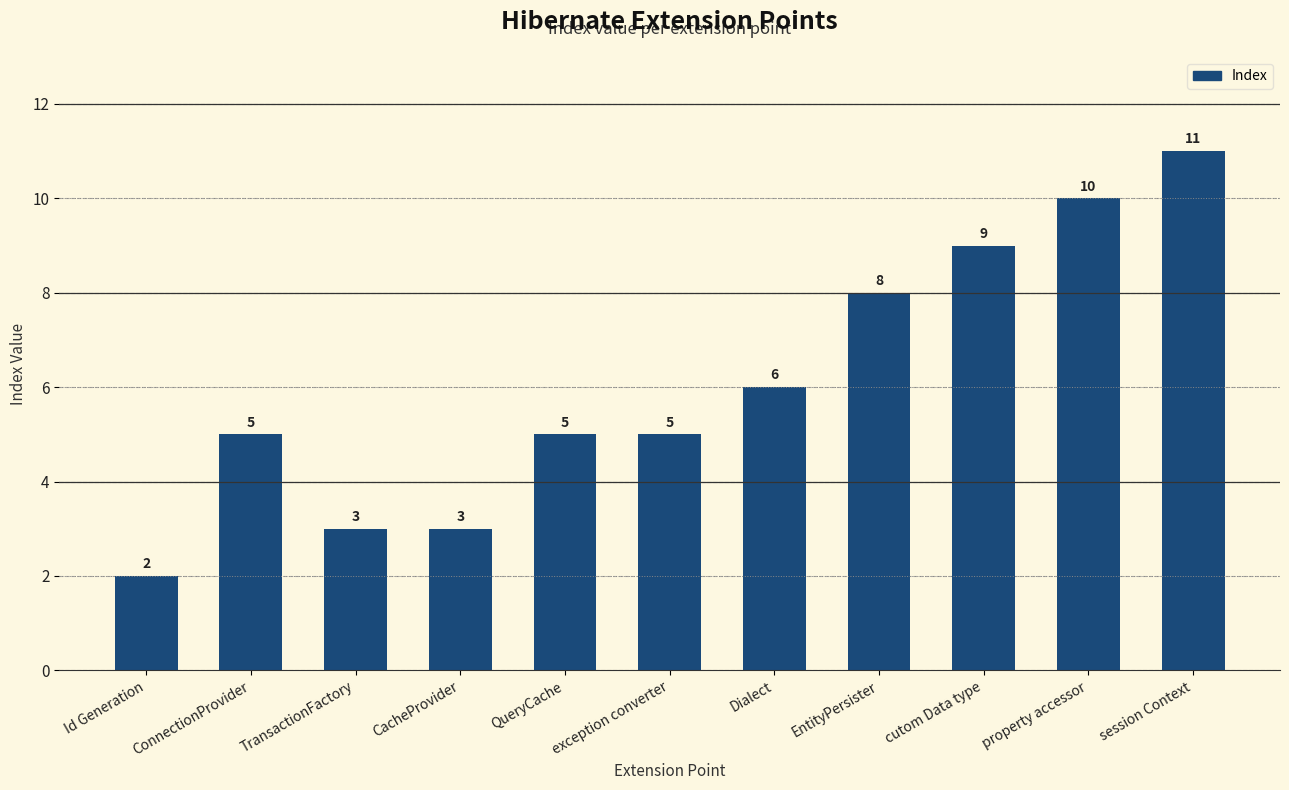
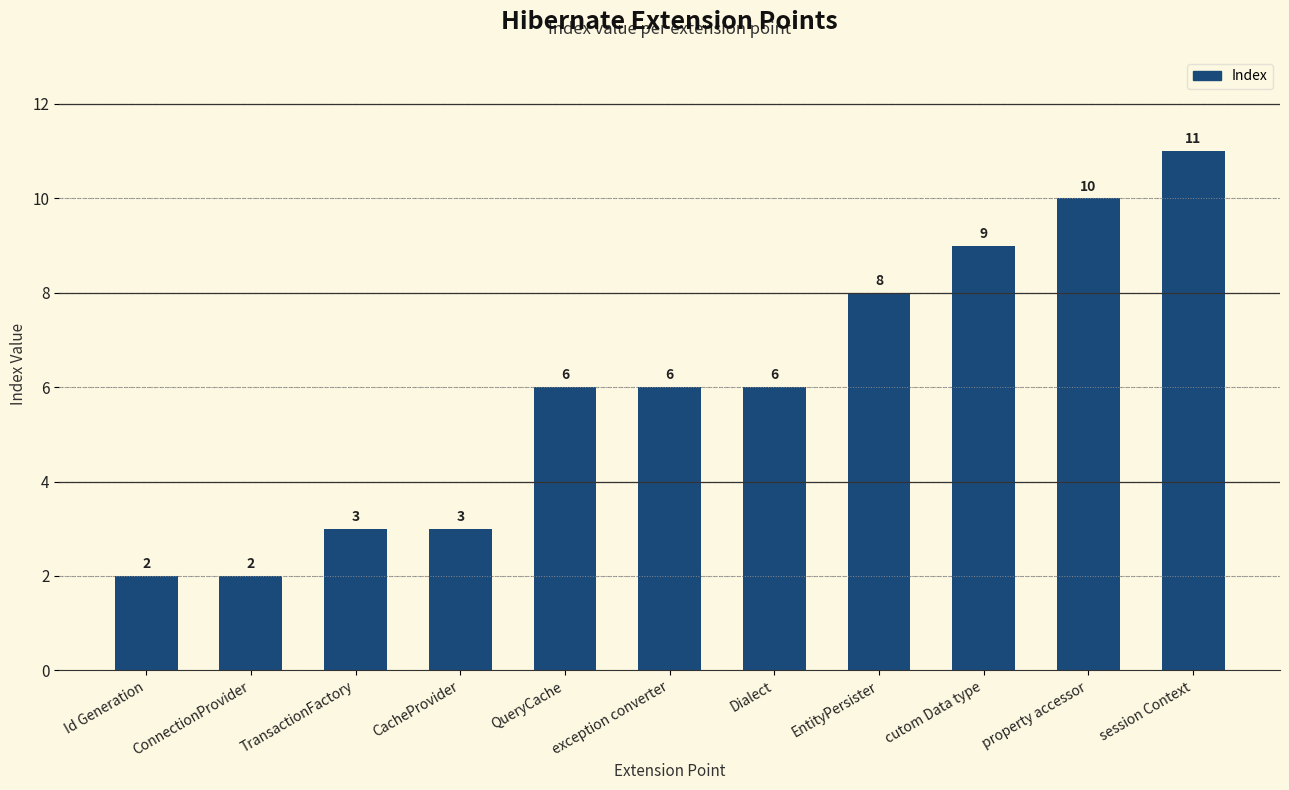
  {
    "Id Generation": 2,
-   "ConnectionProvider": 5,
+   "ConnectionProvider": 2,
    "TransactionFactory": 3,
    "CacheProvider": 3,
-   "QueryCache": 5,
-   "exception converter": 5,
+   "QueryCache": 6,
+   "exception converter": 6,
    "Dialect": 6,
    "EntityPersister": 8,
    "cutom Data type": 9,
    "property accessor": 10,
    "session Context": 11
  }
